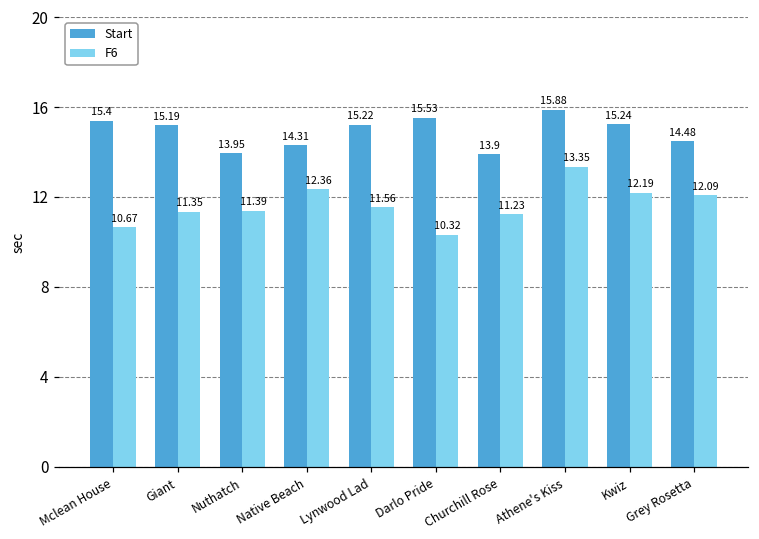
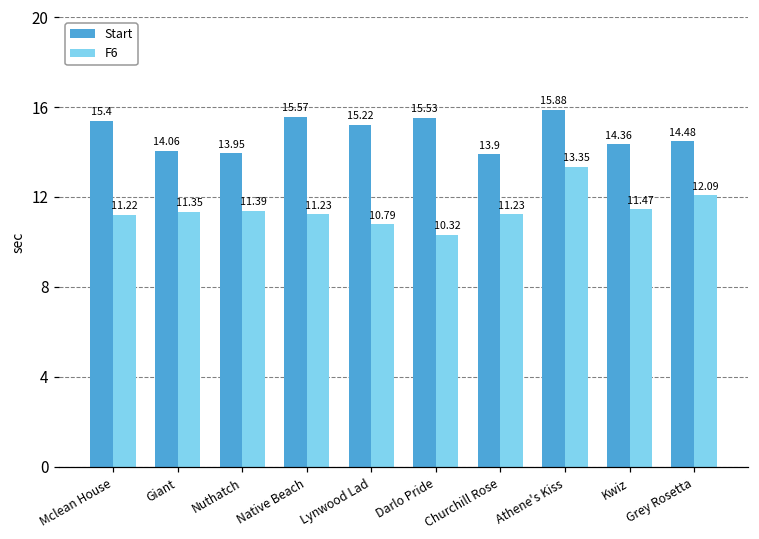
  {
    "Start": {
      "Mclean House": 15.4,
-     "Giant": 15.19,
+     "Giant": 14.06,
      "Nuthatch": 13.95,
-     "Native Beach": 14.31,
+     "Native Beach": 15.57,
      "Lynwood Lad": 15.22,
      "Darlo Pride": 15.53,
      "Churchill Rose": 13.9,
      "Athene's Kiss": 15.88,
-     "Kwiz": 15.24,
+     "Kwiz": 14.36,
      "Grey Rosetta": 14.48
    },
    "F6": {
-     "Mclean House": 10.67,
+     "Mclean House": 11.22,
      "Giant": 11.35,
      "Nuthatch": 11.39,
-     "Native Beach": 12.36,
-     "Lynwood Lad": 11.56,
+     "Native Beach": 11.23,
+     "Lynwood Lad": 10.79,
      "Darlo Pride": 10.32,
      "Churchill Rose": 11.23,
      "Athene's Kiss": 13.35,
-     "Kwiz": 12.19,
+     "Kwiz": 11.47,
      "Grey Rosetta": 12.09
    }
  }
